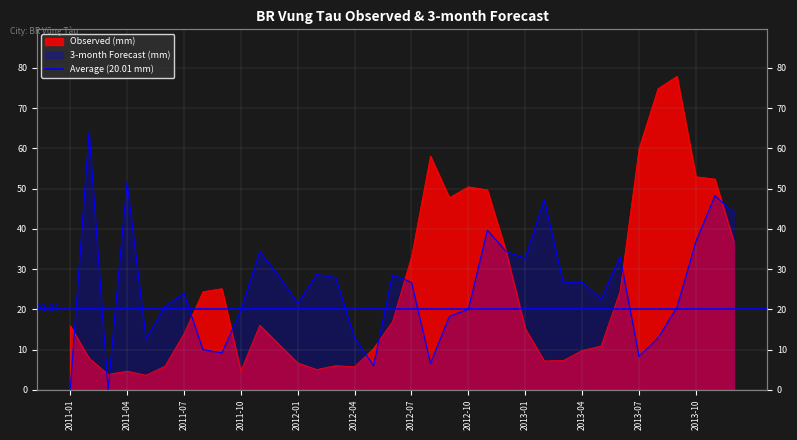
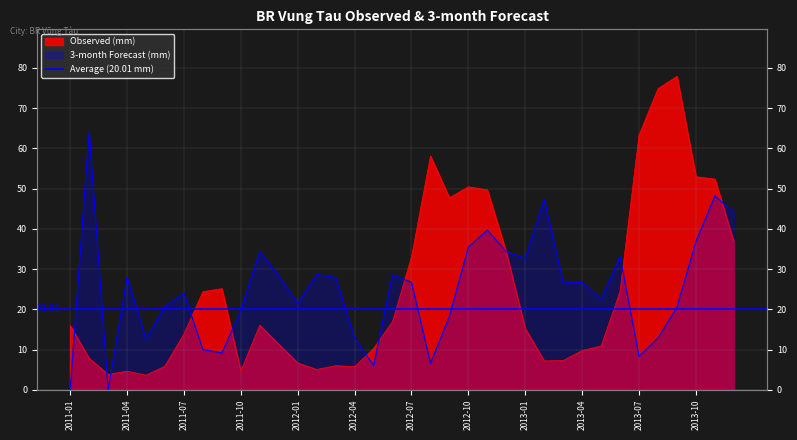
  {
    "Observed (mm)": {
      "2011-04": 5,
      "2011-07": 14,
      "2011-10": 5,
      "2012-01": 7,
      "2012-04": 6,
      "2012-07": 33,
      "2012-10": 50,
      "2013-01": 15,
      "2013-04": 10,
-     "2013-07": 60,
+     "2013-07": 63,
      "2013-10": 53
    },
    "3-month Forecast (mm)": {
      "2011-01": 0,
-     "2011-04": 52,
+     "2011-04": 28,
      "2011-07": 24,
      "2011-10": 20,
      "2012-01": 21,
      "2012-04": 13,
      "2012-07": 27,
-     "2012-10": 20,
+     "2012-10": 35,
      "2013-01": 33,
      "2013-04": 27,
      "2013-07": 8,
      "2013-10": 37
    }
  }
